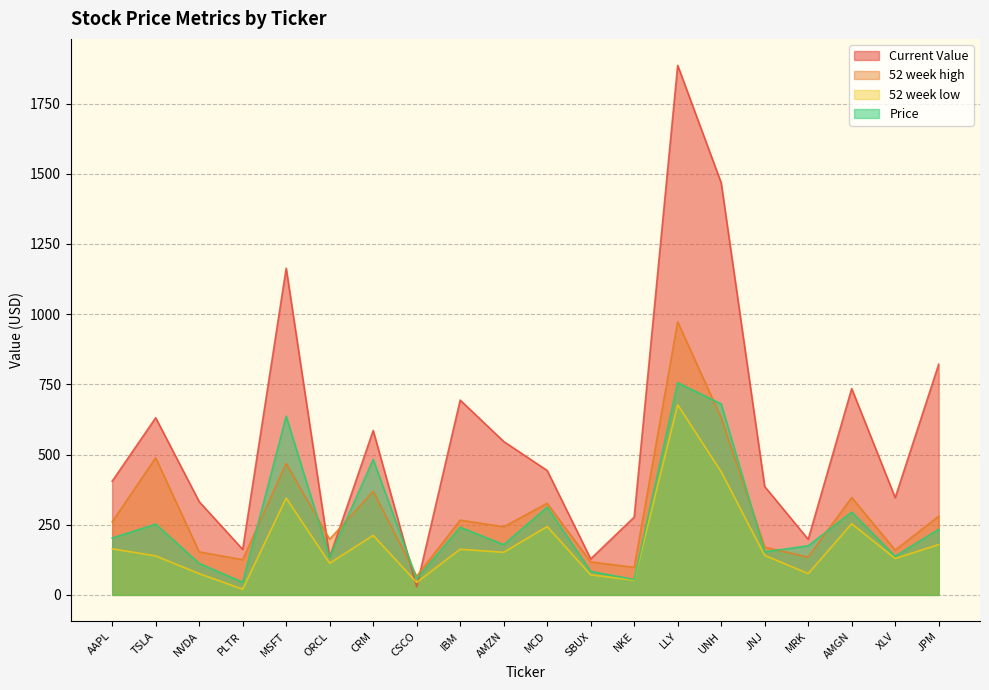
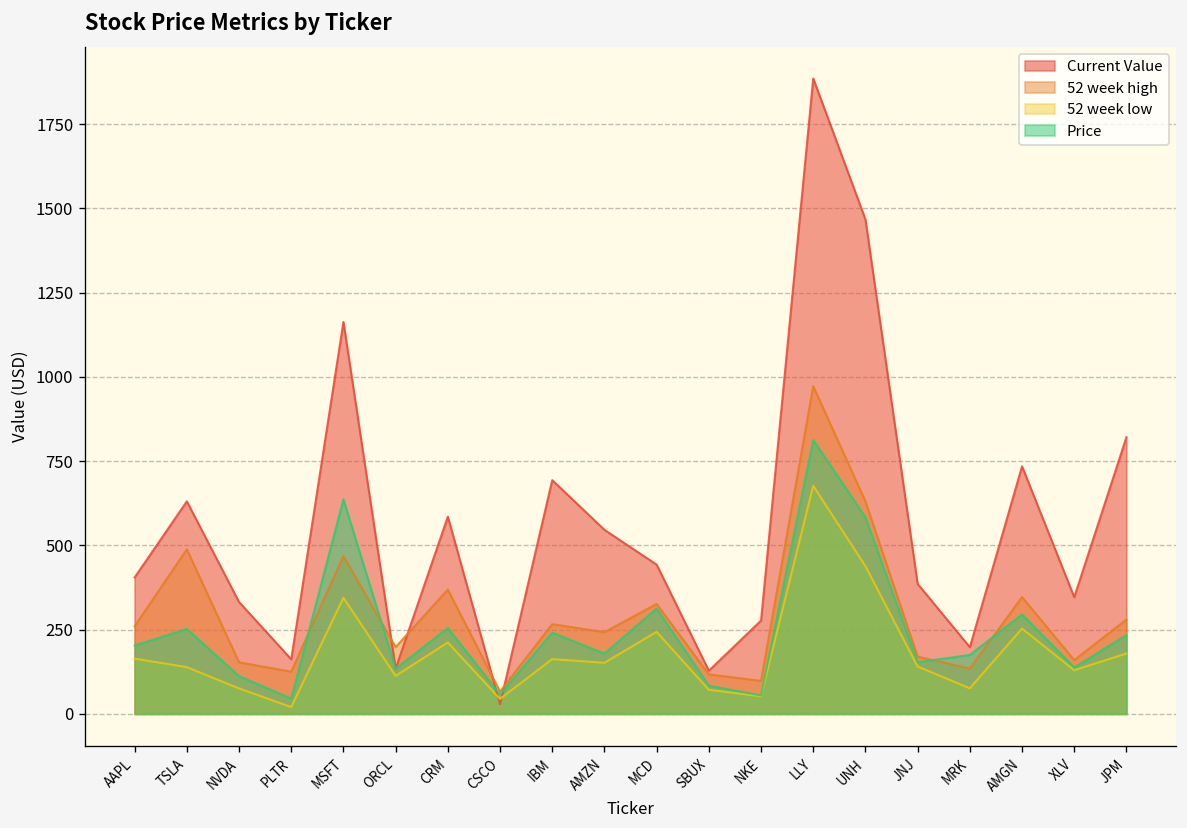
  {
    "Price": {
      "AAPL": 200,
      "TSLA": 250,
      "NVDA": 110,
      "PLTR": 50,
      "MSFT": 640,
-     "CRM": 480,
+     "CRM": 250,
      "CSCO": 60,
      "IBM": 240,
      "AMZN": 180,
      "MCD": 310,
      "SBUX": 80,
-     "LLY": 760,
-     "UNH": 680,
+     "LLY": 810,
+     "UNH": 580,
      "JNJ": 150,
      "MRK": 170,
      "AMGN": 290,
      "JPM": 230
    }
  }
